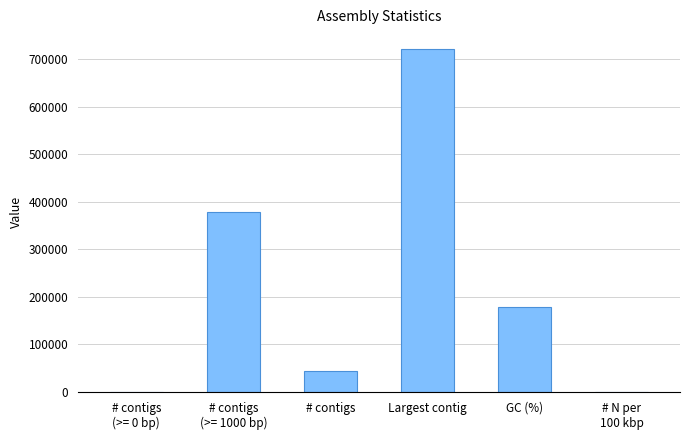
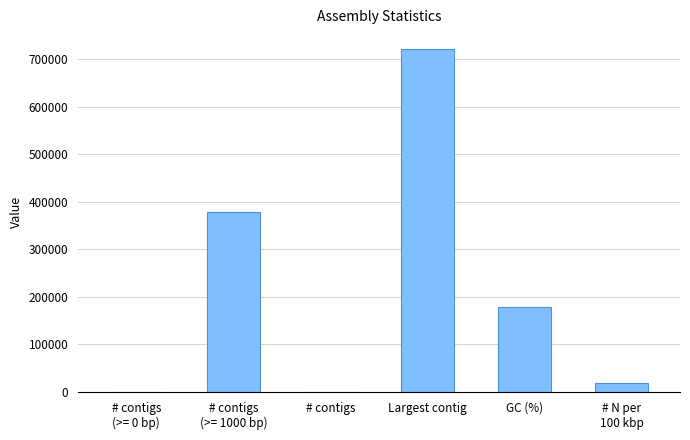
  {
    "# contigs (>= 1000 bp)": 380000,
-   "# contigs": 40000,
+   "# contigs": 0,
    "Largest contig": 720000,
    "GC (%)": 180000,
-   "# N per 100 kbp": 0
+   "# N per 100 kbp": 20000
  }
